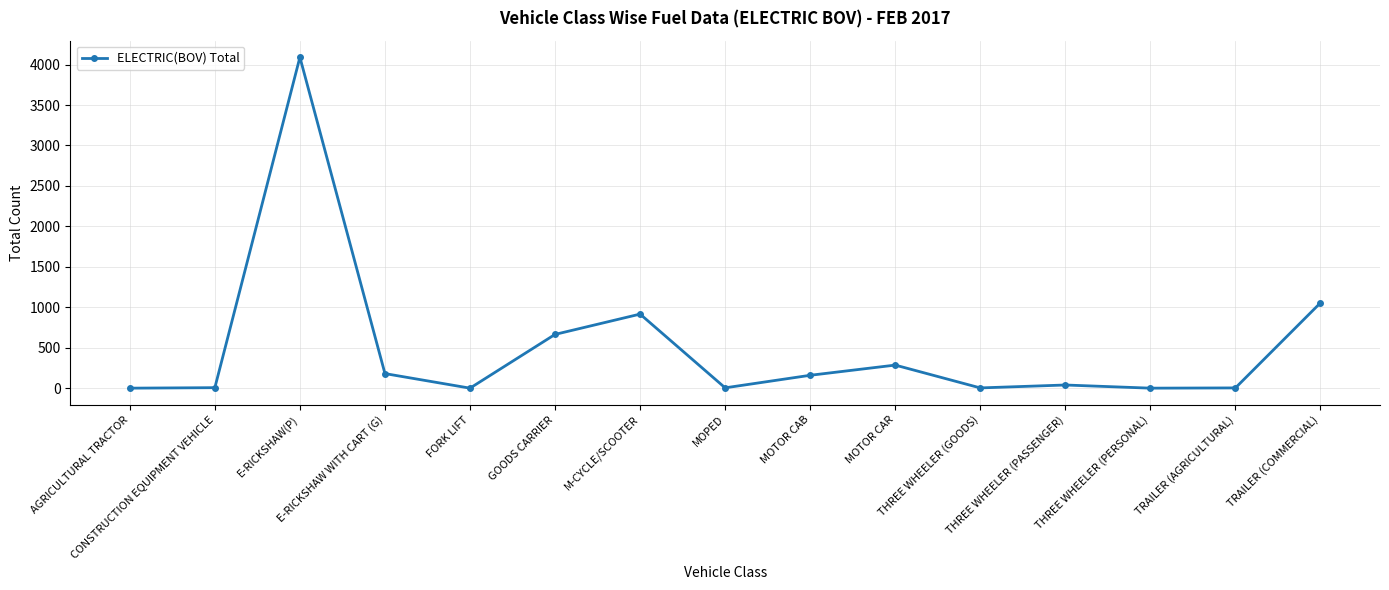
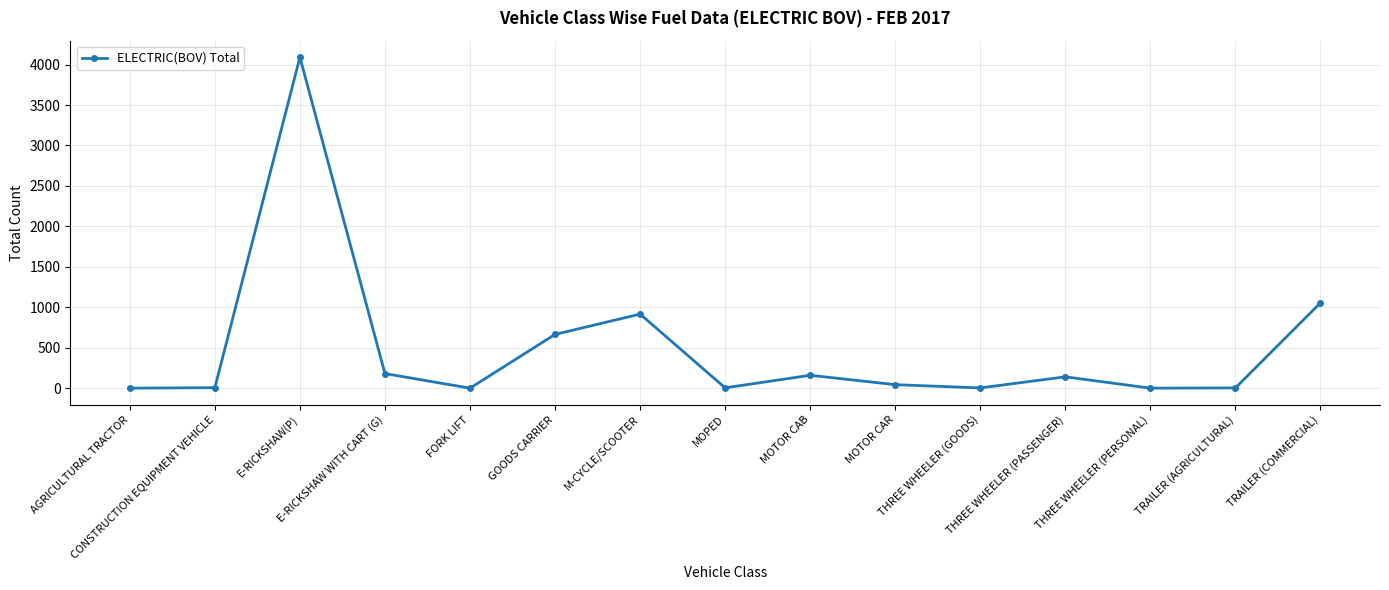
  {
    "AGRICULTURAL TRACTOR": 0,
    "CONSTRUCTION EQUIPMENT VEHICLE": 0,
    "E-RICKSHAW(P)": 4100,
    "E-RICKSHAW WITH CART (G)": 200,
    "FORK LIFT": 0,
    "GOODS CARRIER": 700,
    "M-CYCLE/SCOOTER": 900,
    "MOPED": 0,
    "MOTOR CAB": 200,
-   "MOTOR CAR": 300,
+   "MOTOR CAR": 0,
    "THREE WHEELER (GOODS)": 0,
-   "THREE WHEELER (PASSENGER)": 0,
+   "THREE WHEELER (PASSENGER)": 100,
    "THREE WHEELER (PERSONAL)": 0,
    "TRAILER (AGRICULTURAL)": 0,
    "TRAILER (COMMERCIAL)": 1100
  }
